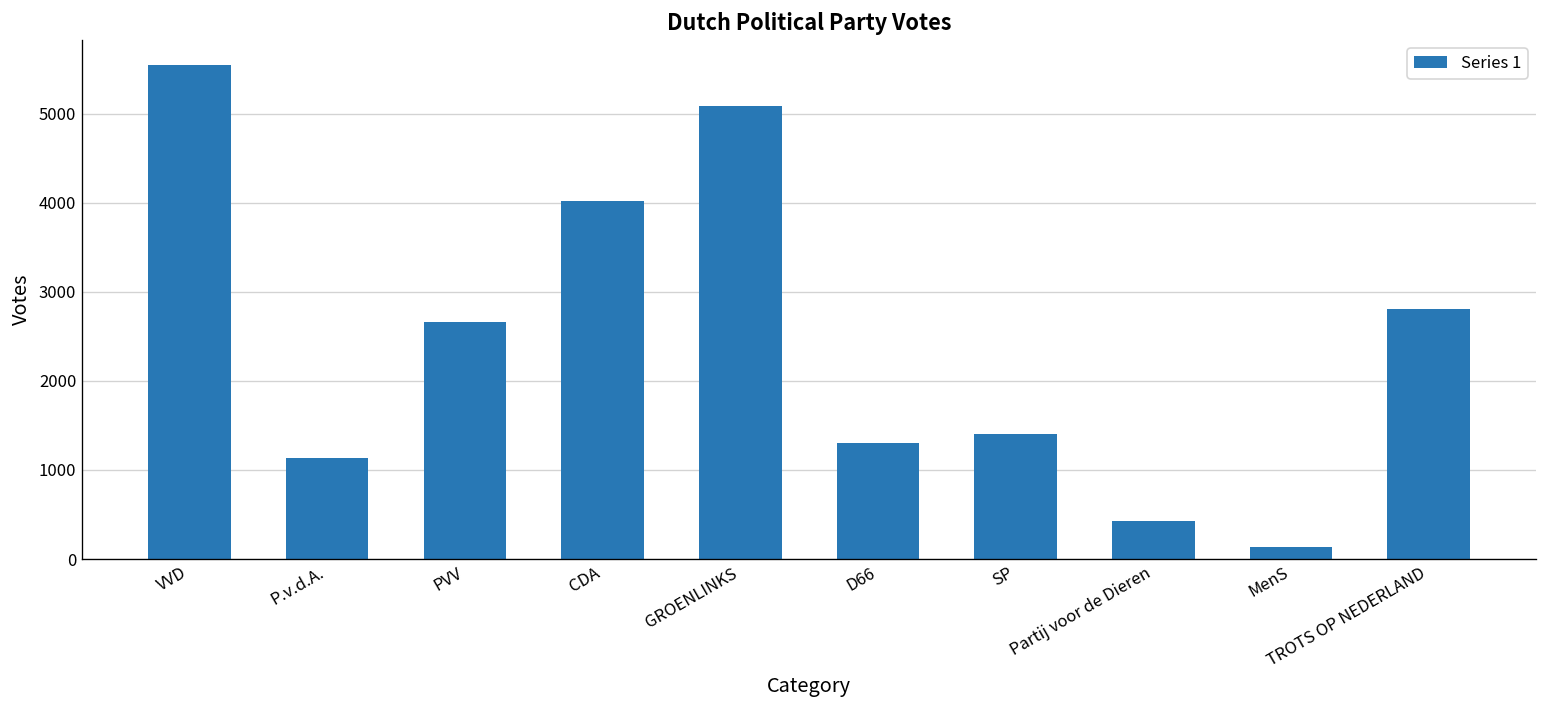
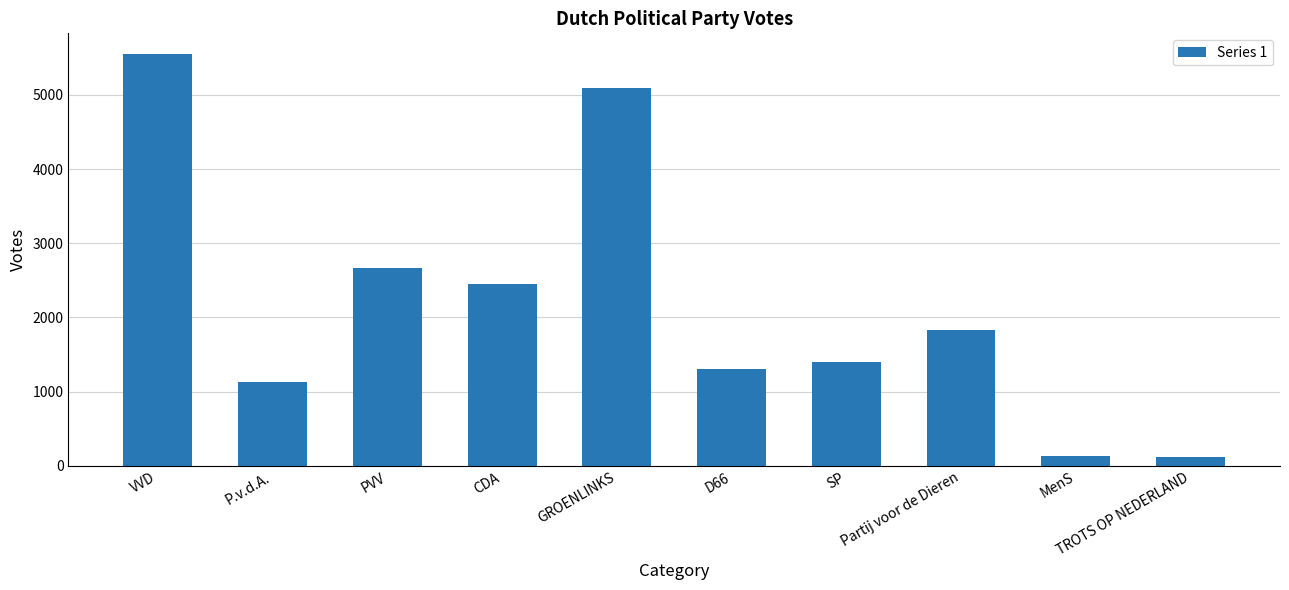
  {
    "VVD": 5600,
    "P.v.d.A.": 1100,
    "PVV": 2700,
-   "CDA": 4000,
+   "CDA": 2400,
    "GROENLINKS": 5100,
    "D66": 1300,
    "SP": 1400,
-   "Partij voor de Dieren": 400,
+   "Partij voor de Dieren": 1800,
    "MenS": 100,
-   "TROTS OP NEDERLAND": 2800
+   "TROTS OP NEDERLAND": 100
  }
